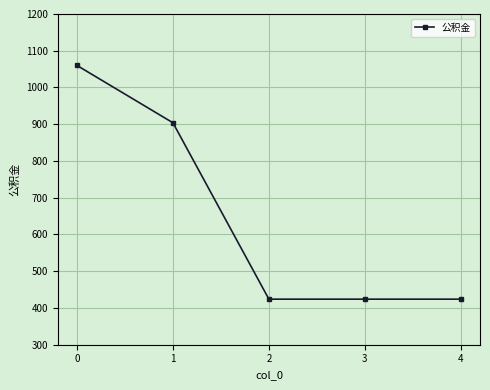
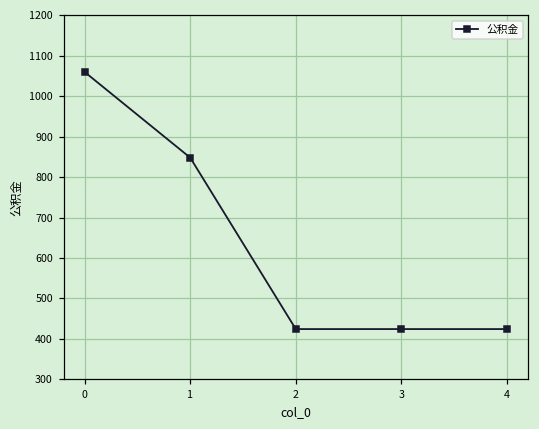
  {
    "0": 1060,
-   "1": 900,
+   "1": 850,
    "2": 420,
    "3": 420,
    "4": 420
  }
